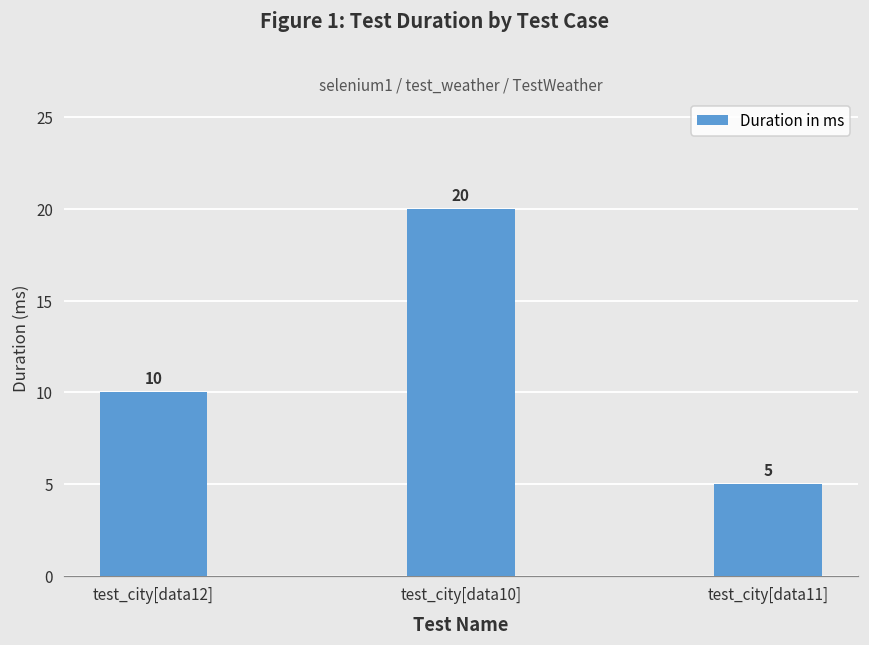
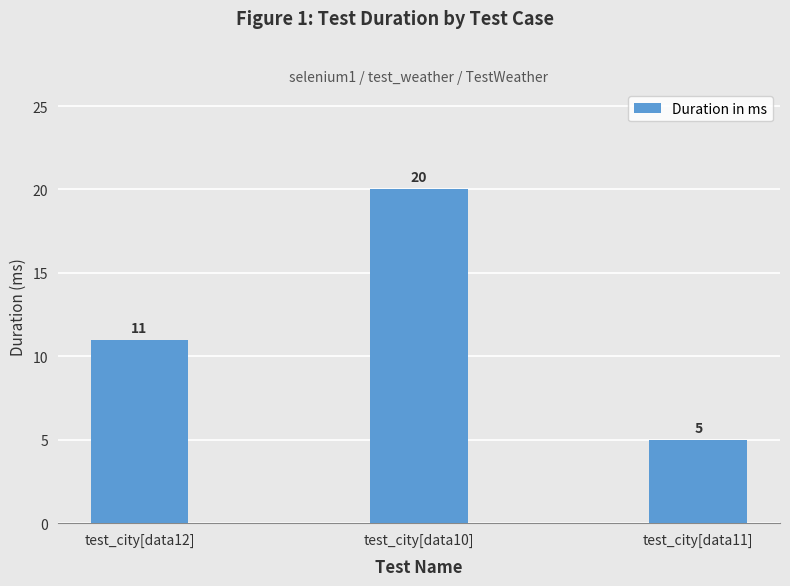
  {
-   "test_city[data12]": 10,
+   "test_city[data12]": 11,
    "test_city[data10]": 20,
    "test_city[data11]": 5
  }
